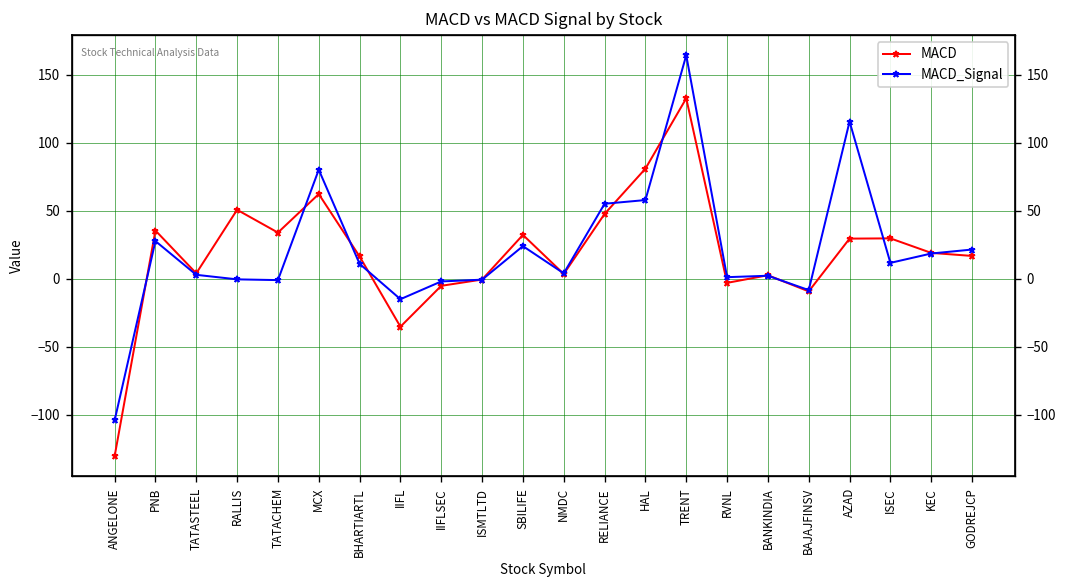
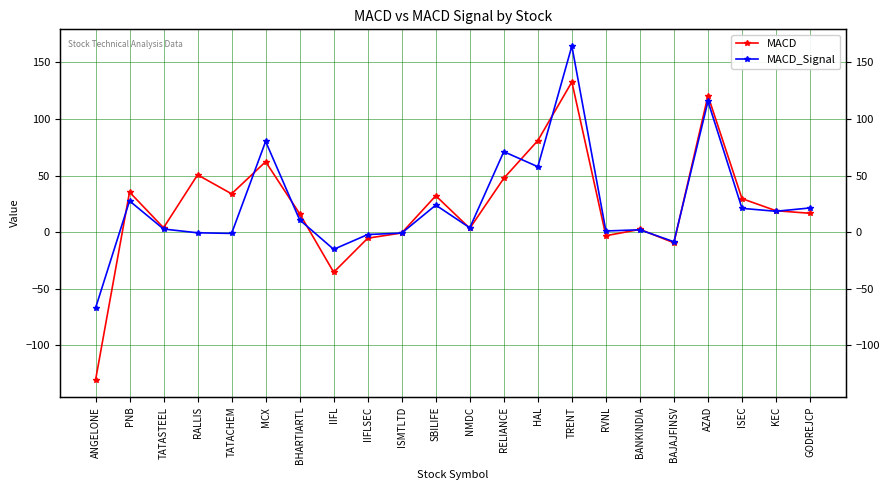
  {
    "MACD": {
      "ANGELONE": -131,
      "PNB": 35,
      "RALLIS": 51,
      "TATACHEM": 34,
      "MCX": 62,
      "BHARTIARTL": 16,
      "IIFL": -35,
      "IIFLSEC": -5,
      "SBILIFE": 32,
      "RELIANCE": 48,
      "HAL": 81,
      "TRENT": 133,
      "RVNL": -3,
-     "AZAD": 29,
+     "AZAD": 121,
      "ISEC": 30,
      "GODREJCP": 17
    },
    "MACD_Signal": {
-     "ANGELONE": -104,
+     "ANGELONE": -67,
      "PNB": 28,
      "RALLIS": -1,
      "TATACHEM": -1,
      "MCX": 80,
      "BHARTIARTL": 11,
      "IIFL": -15,
      "IIFLSEC": -2,
      "SBILIFE": 24,
-     "RELIANCE": 55,
+     "RELIANCE": 71,
      "HAL": 58,
      "TRENT": 164,
      "RVNL": 1,
      "AZAD": 116,
-     "ISEC": 12,
+     "ISEC": 21,
      "GODREJCP": 21
    }
  }
